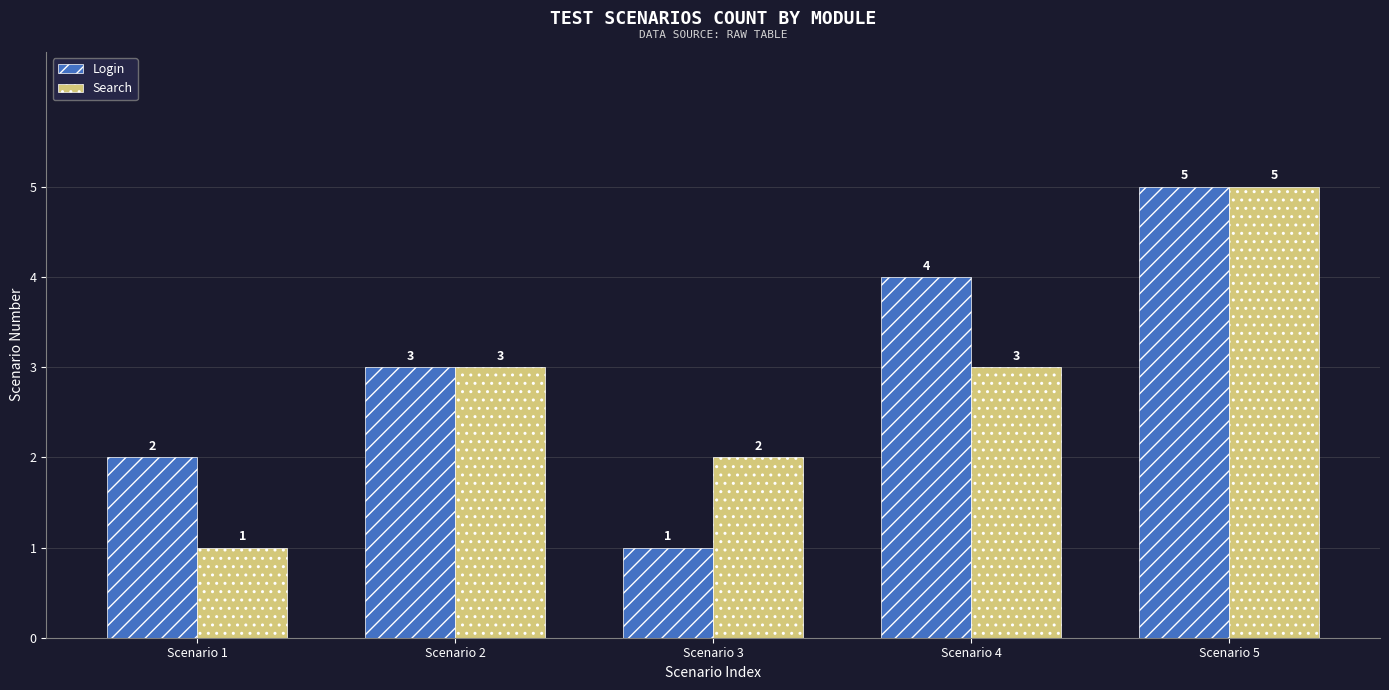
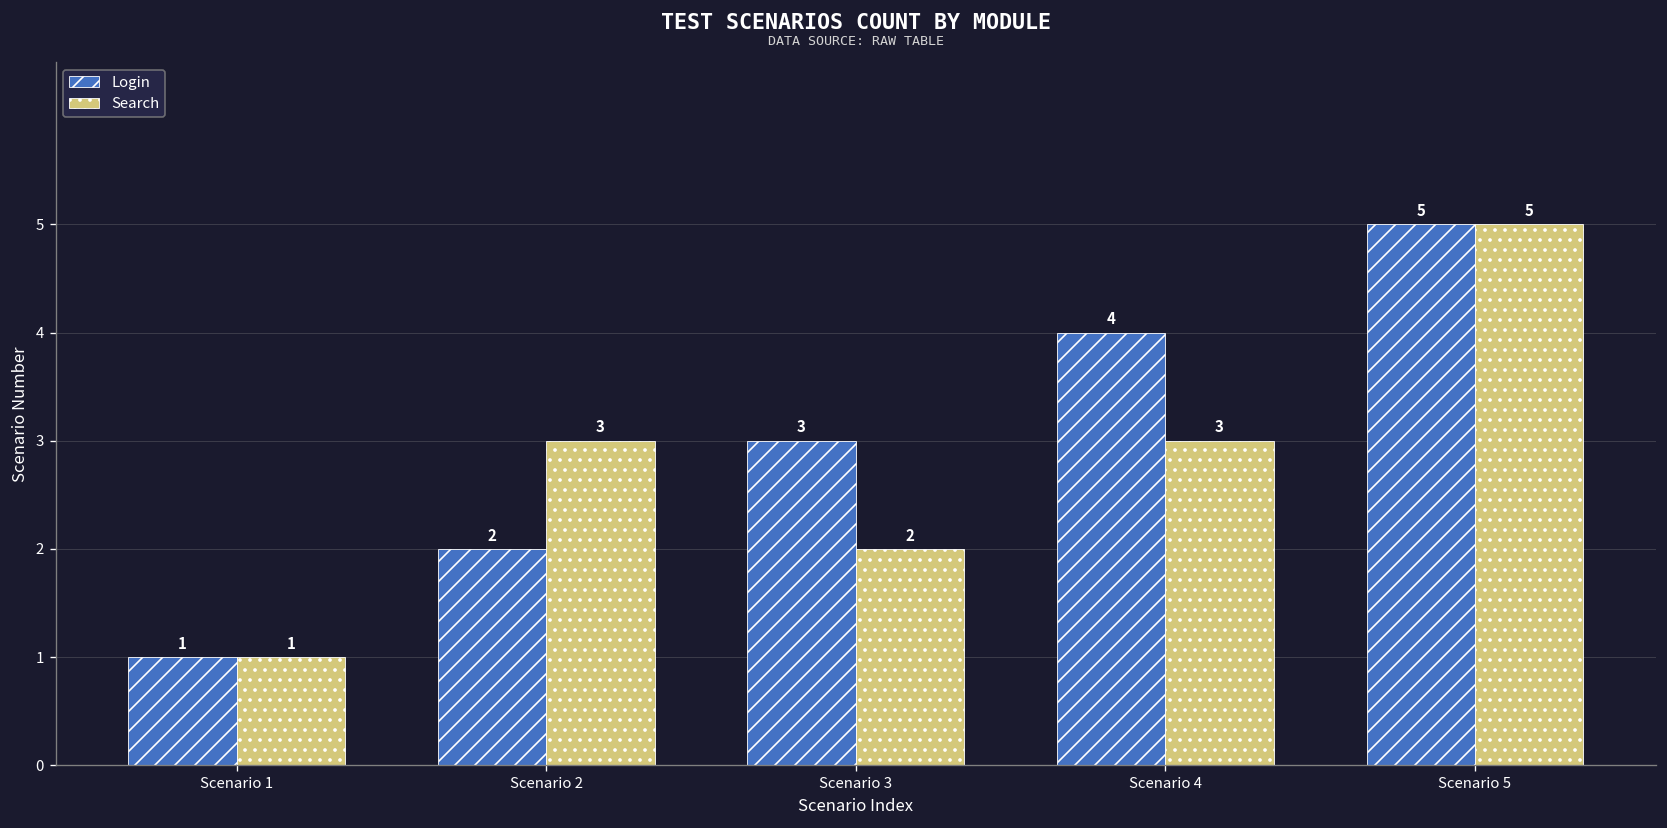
  {
    "Login": {
-     "Scenario 1": 2,
-     "Scenario 2": 3,
-     "Scenario 3": 1,
+     "Scenario 1": 1,
+     "Scenario 2": 2,
+     "Scenario 3": 3,
      "Scenario 4": 4,
      "Scenario 5": 5
    },
    "Search": {
      "Scenario 1": 1,
      "Scenario 2": 3,
      "Scenario 3": 2,
      "Scenario 4": 3,
      "Scenario 5": 5
    }
  }
